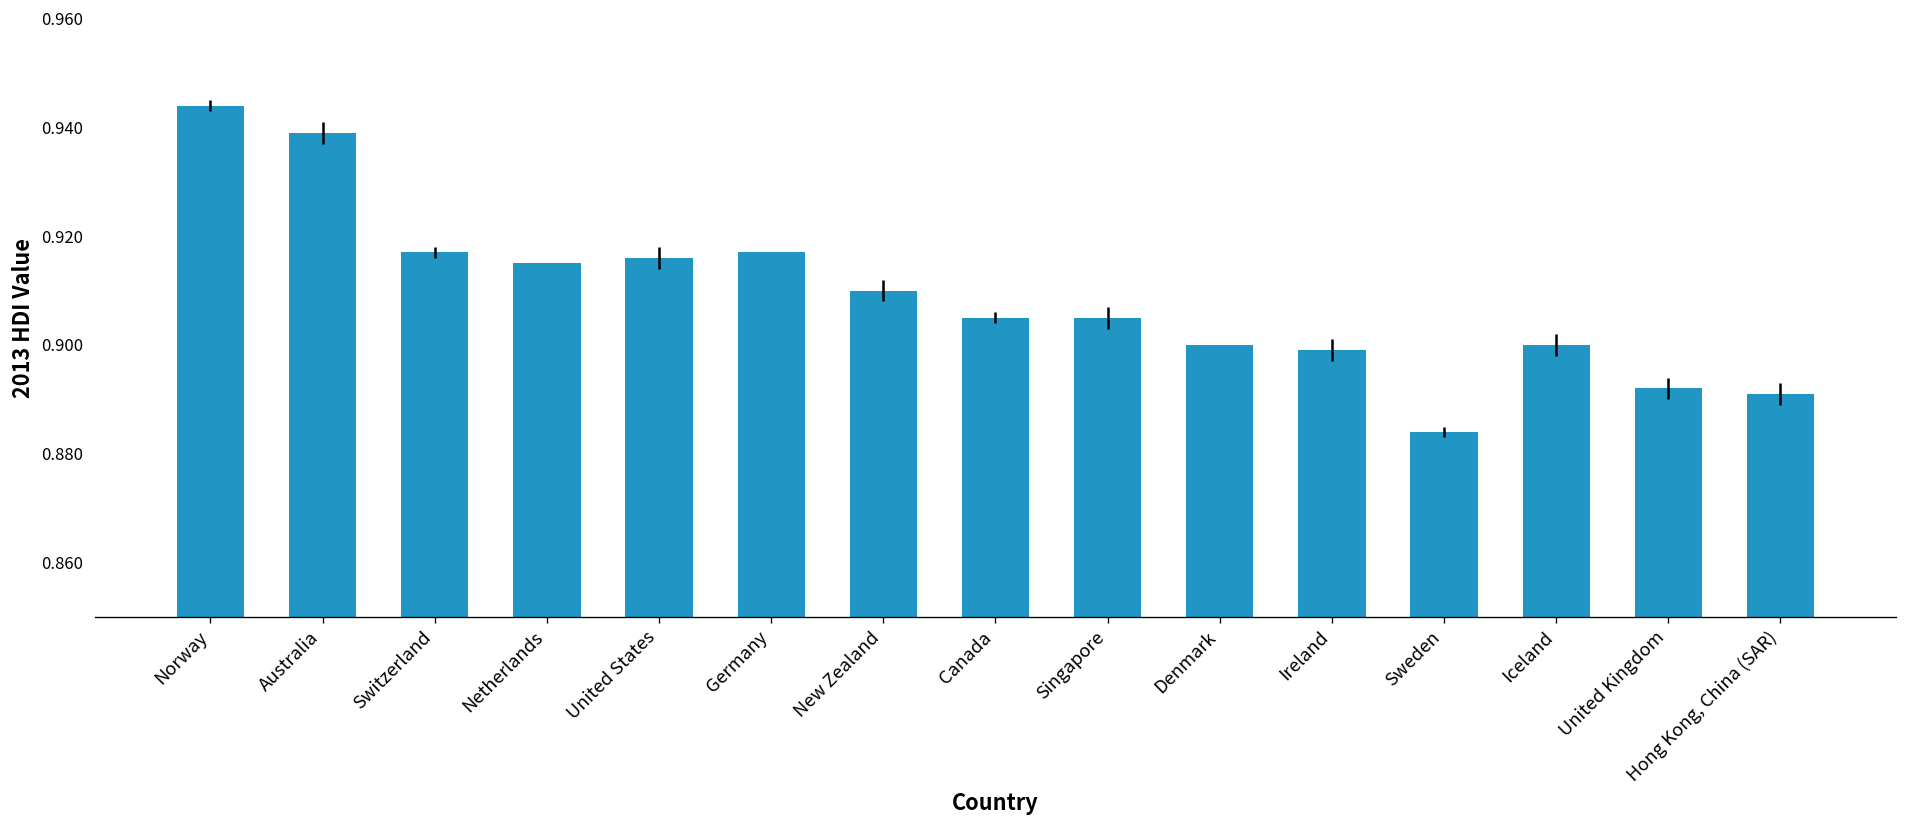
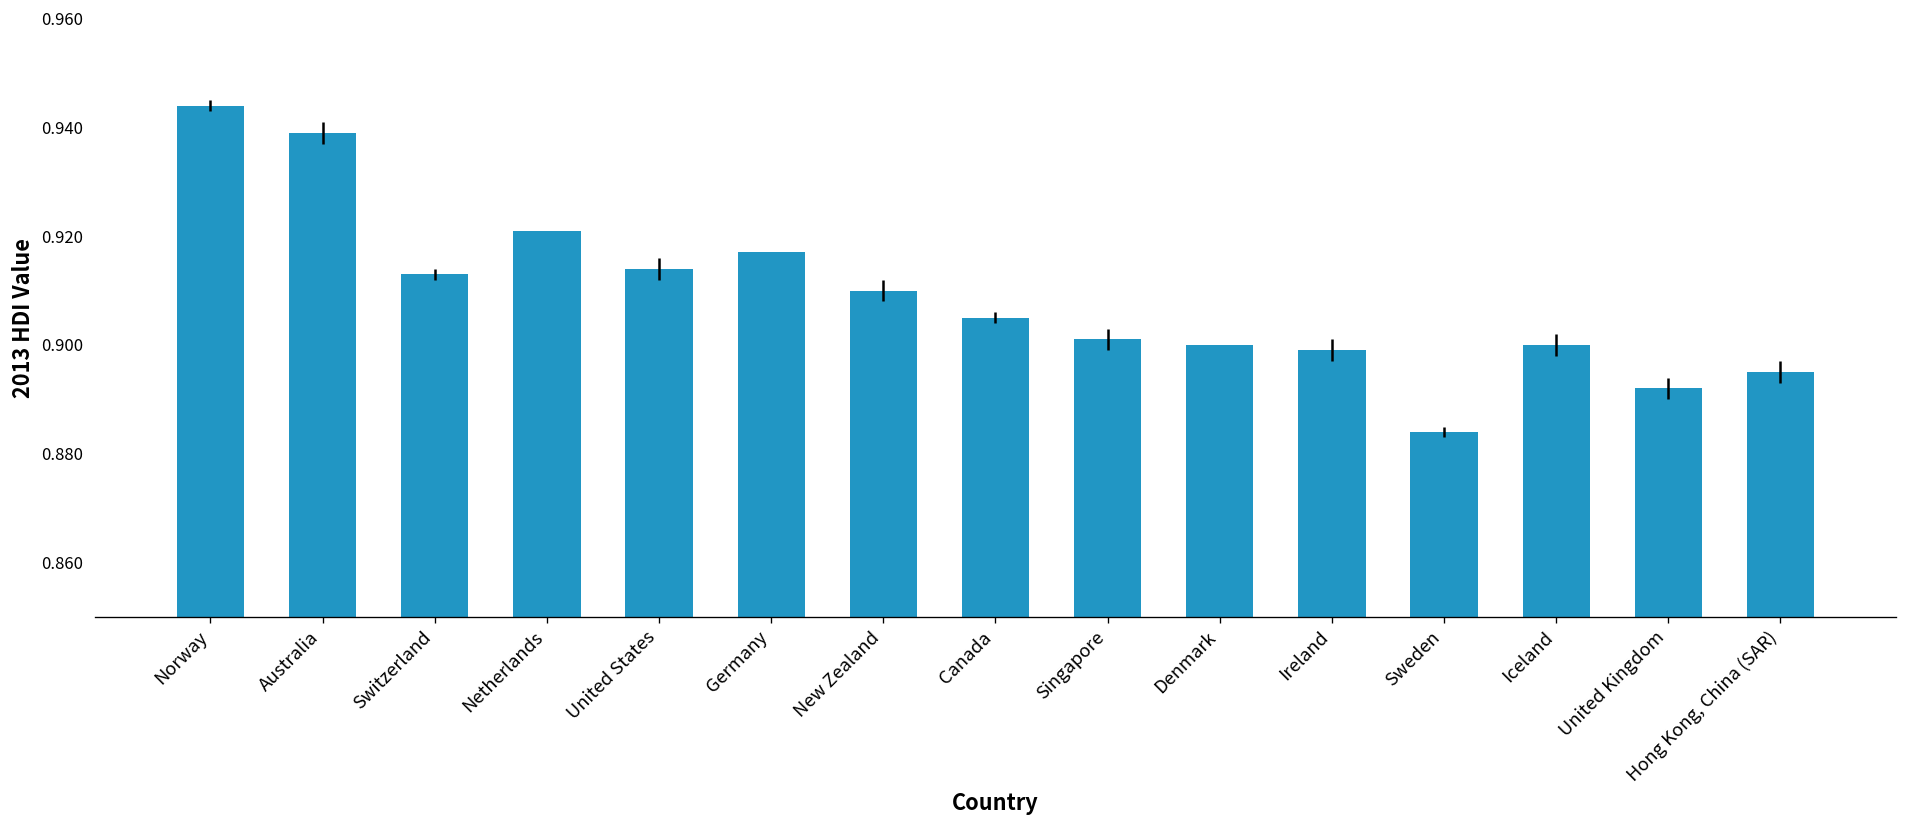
  {
    "Norway": 0.944,
    "Australia": 0.939,
-   "Switzerland": 0.917,
-   "Netherlands": 0.915,
-   "United States": 0.916,
+   "Switzerland": 0.913,
+   "Netherlands": 0.921,
+   "United States": 0.914,
    "Germany": 0.917,
    "New Zealand": 0.910,
    "Canada": 0.905,
-   "Singapore": 0.905,
+   "Singapore": 0.901,
    "Denmark": 0.900,
    "Ireland": 0.899,
    "Sweden": 0.884,
    "Iceland": 0.900,
    "United Kingdom": 0.892,
-   "Hong Kong, China (SAR)": 0.891
+   "Hong Kong, China (SAR)": 0.895
  }
